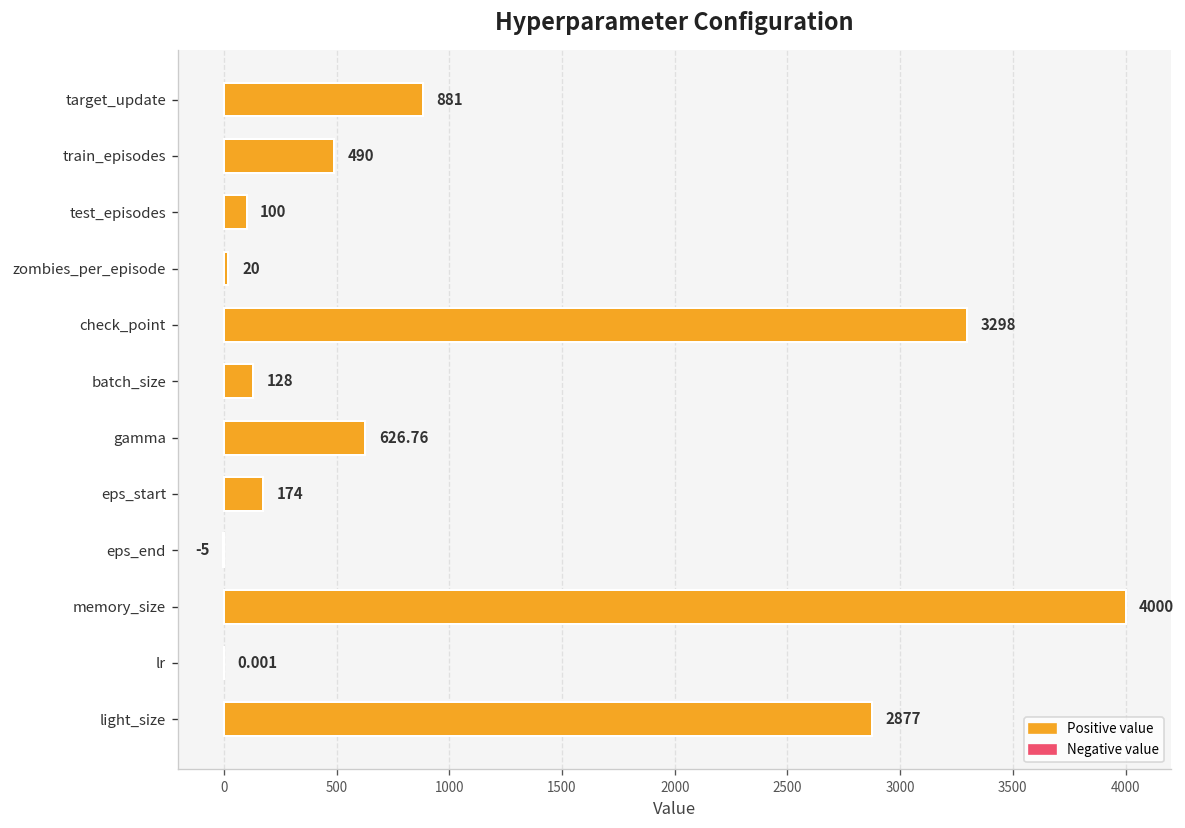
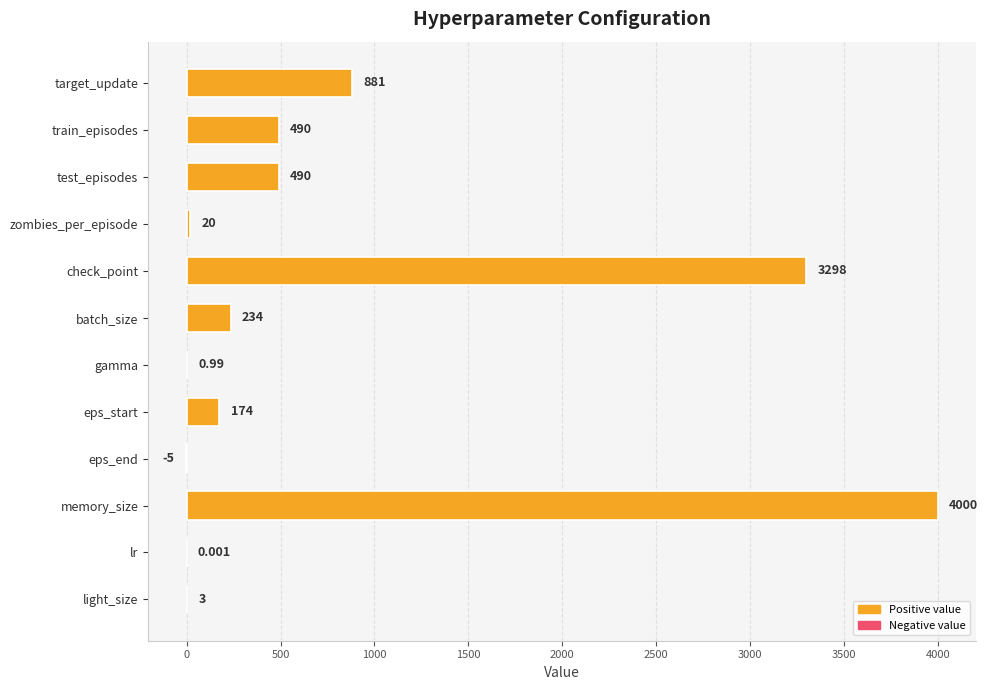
  {
    "target_update": 881,
    "train_episodes": 490,
-   "test_episodes": 100,
+   "test_episodes": 490,
    "zombies_per_episode": 20,
    "check_point": 3298,
-   "batch_size": 128,
-   "gamma": 626.76,
+   "batch_size": 234,
+   "gamma": 0.99,
    "eps_start": 174,
    "eps_end": -5,
    "memory_size": 4000,
    "lr": 0.001,
-   "light_size": 2877
+   "light_size": 3
  }
